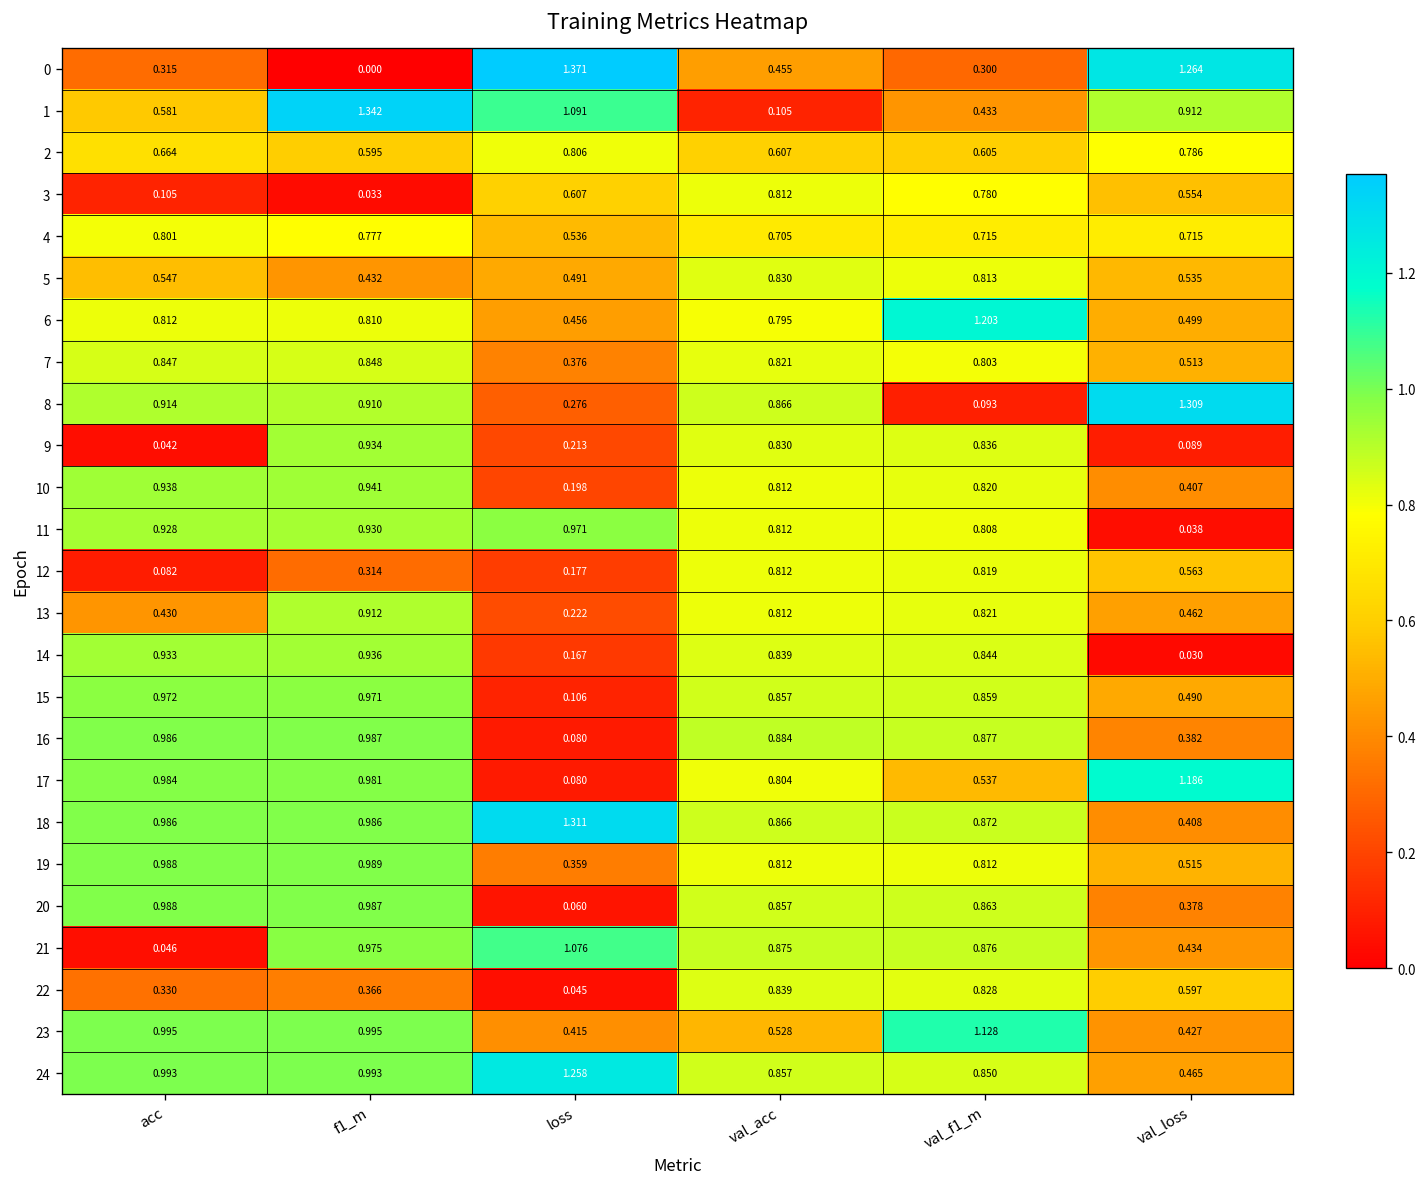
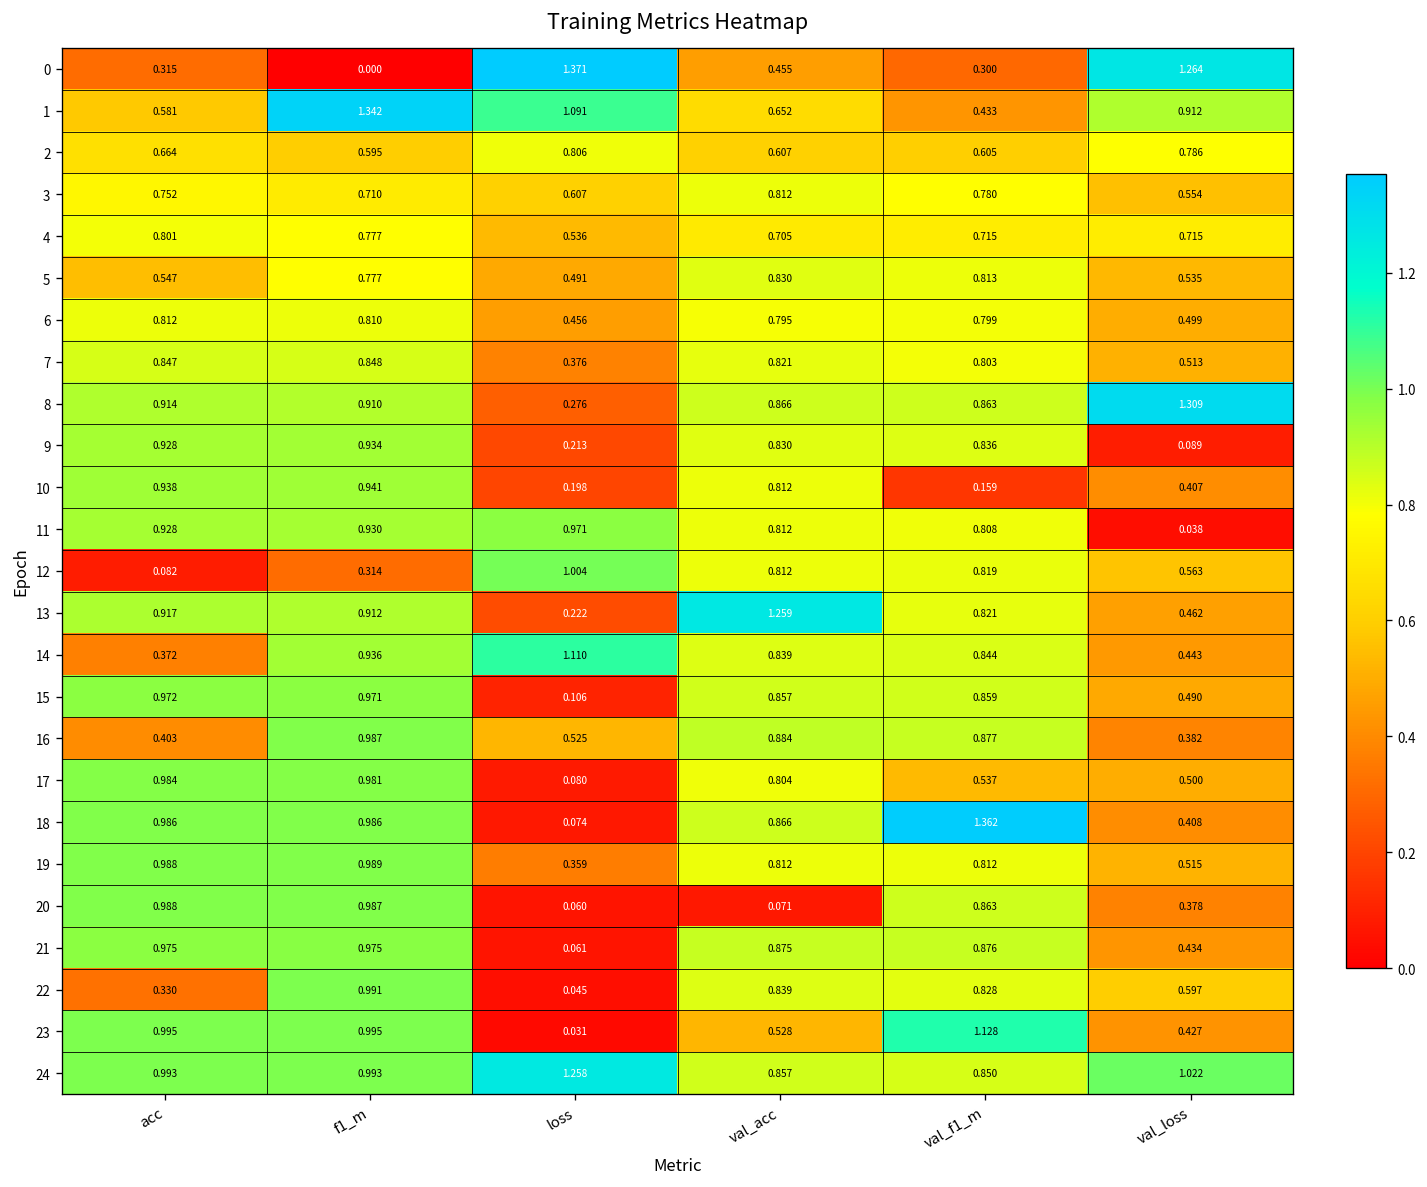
  {
    "0": {
      "acc": 0.315,
      "f1_m": 0.000,
      "loss": 1.371,
      "val_acc": 0.455,
      "val_f1_m": 0.300,
      "val_loss": 1.264
    },
    "1": {
      "acc": 0.581,
      "f1_m": 1.342,
      "loss": 1.091,
-     "val_acc": 0.105,
+     "val_acc": 0.652,
      "val_f1_m": 0.433,
      "val_loss": 0.912
    },
    "2": {
      "acc": 0.664,
      "f1_m": 0.595,
      "loss": 0.806,
      "val_acc": 0.607,
      "val_f1_m": 0.605,
      "val_loss": 0.786
    },
    "3": {
-     "acc": 0.105,
-     "f1_m": 0.033,
+     "acc": 0.752,
+     "f1_m": 0.710,
      "loss": 0.607,
      "val_acc": 0.812,
      "val_f1_m": 0.780,
      "val_loss": 0.554
    },
    "4": {
      "acc": 0.801,
      "f1_m": 0.777,
      "loss": 0.536,
      "val_acc": 0.705,
      "val_f1_m": 0.715,
      "val_loss": 0.715
    },
    "5": {
      "acc": 0.547,
-     "f1_m": 0.432,
+     "f1_m": 0.777,
      "loss": 0.491,
      "val_acc": 0.830,
      "val_f1_m": 0.813,
      "val_loss": 0.535
    },
    "6": {
      "acc": 0.812,
      "f1_m": 0.810,
      "loss": 0.456,
      "val_acc": 0.795,
-     "val_f1_m": 1.203,
+     "val_f1_m": 0.799,
      "val_loss": 0.499
    },
    "7": {
      "acc": 0.847,
      "f1_m": 0.848,
      "loss": 0.376,
      "val_acc": 0.821,
      "val_f1_m": 0.803,
      "val_loss": 0.513
    },
    "8": {
      "acc": 0.914,
      "f1_m": 0.910,
      "loss": 0.276,
      "val_acc": 0.866,
-     "val_f1_m": 0.093,
+     "val_f1_m": 0.863,
      "val_loss": 1.309
    },
    "9": {
-     "acc": 0.042,
+     "acc": 0.928,
      "f1_m": 0.934,
      "loss": 0.213,
      "val_acc": 0.830,
      "val_f1_m": 0.836,
      "val_loss": 0.089
    },
    "10": {
      "acc": 0.938,
      "f1_m": 0.941,
      "loss": 0.198,
      "val_acc": 0.812,
-     "val_f1_m": 0.820,
+     "val_f1_m": 0.159,
      "val_loss": 0.407
    },
    "11": {
      "acc": 0.928,
      "f1_m": 0.930,
      "loss": 0.971,
      "val_acc": 0.812,
      "val_f1_m": 0.808,
      "val_loss": 0.038
    },
    "12": {
      "acc": 0.082,
      "f1_m": 0.314,
-     "loss": 0.177,
+     "loss": 1.004,
      "val_acc": 0.812,
      "val_f1_m": 0.819,
      "val_loss": 0.563
    },
    "13": {
-     "acc": 0.430,
+     "acc": 0.917,
      "f1_m": 0.912,
      "loss": 0.222,
-     "val_acc": 0.812,
+     "val_acc": 1.259,
      "val_f1_m": 0.821,
      "val_loss": 0.462
    },
    "14": {
-     "acc": 0.933,
+     "acc": 0.372,
      "f1_m": 0.936,
-     "loss": 0.167,
+     "loss": 1.110,
      "val_acc": 0.839,
      "val_f1_m": 0.844,
-     "val_loss": 0.030
+     "val_loss": 0.443
    },
    "15": {
      "acc": 0.972,
      "f1_m": 0.971,
      "loss": 0.106,
      "val_acc": 0.857,
      "val_f1_m": 0.859,
      "val_loss": 0.490
    },
    "16": {
-     "acc": 0.986,
+     "acc": 0.403,
      "f1_m": 0.987,
-     "loss": 0.080,
+     "loss": 0.525,
      "val_acc": 0.884,
      "val_f1_m": 0.877,
      "val_loss": 0.382
    },
    "17": {
      "acc": 0.984,
      "f1_m": 0.981,
      "loss": 0.080,
      "val_acc": 0.804,
      "val_f1_m": 0.537,
-     "val_loss": 1.186
+     "val_loss": 0.500
    },
    "18": {
      "acc": 0.986,
      "f1_m": 0.986,
-     "loss": 1.311,
+     "loss": 0.074,
      "val_acc": 0.866,
-     "val_f1_m": 0.872,
+     "val_f1_m": 1.362,
      "val_loss": 0.408
    },
    "19": {
      "acc": 0.988,
      "f1_m": 0.989,
      "loss": 0.359,
      "val_acc": 0.812,
      "val_f1_m": 0.812,
      "val_loss": 0.515
    },
    "20": {
      "acc": 0.988,
      "f1_m": 0.987,
      "loss": 0.060,
-     "val_acc": 0.857,
+     "val_acc": 0.071,
      "val_f1_m": 0.863,
      "val_loss": 0.378
    },
    "21": {
-     "acc": 0.046,
+     "acc": 0.975,
      "f1_m": 0.975,
-     "loss": 1.076,
+     "loss": 0.061,
      "val_acc": 0.875,
      "val_f1_m": 0.876,
      "val_loss": 0.434
    },
    "22": {
      "acc": 0.330,
-     "f1_m": 0.366,
+     "f1_m": 0.991,
      "loss": 0.045,
      "val_acc": 0.839,
      "val_f1_m": 0.828,
      "val_loss": 0.597
    },
    "23": {
      "acc": 0.995,
      "f1_m": 0.995,
-     "loss": 0.415,
+     "loss": 0.031,
      "val_acc": 0.528,
      "val_f1_m": 1.128,
      "val_loss": 0.427
    },
    "24": {
      "acc": 0.993,
      "f1_m": 0.993,
      "loss": 1.258,
      "val_acc": 0.857,
      "val_f1_m": 0.850,
-     "val_loss": 0.465
+     "val_loss": 1.022
    }
  }
